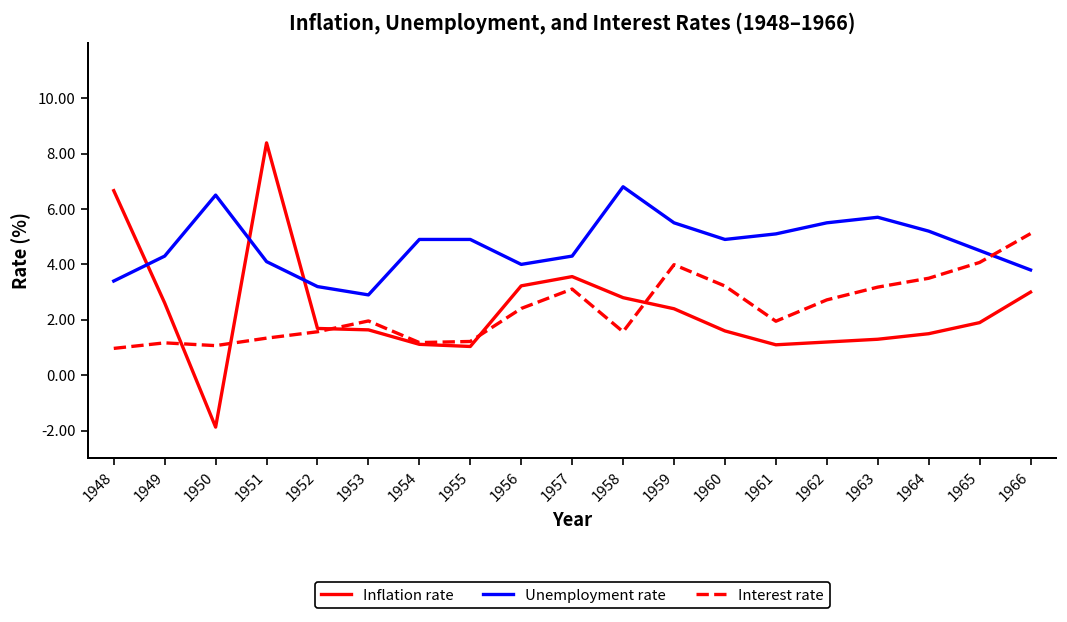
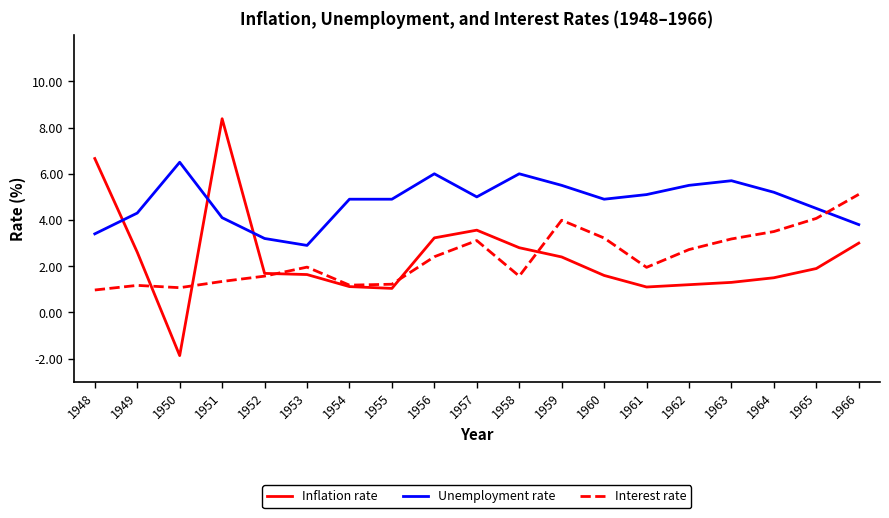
  {
    "Unemployment rate": {
      "1948": 3.4,
      "1949": 4.3,
      "1950": 6.5,
      "1951": 4.1,
      "1952": 3.2,
      "1953": 2.9,
      "1954": 4.9,
      "1955": 4.9,
-     "1956": 4,
-     "1957": 4.3,
-     "1958": 6.8,
+     "1956": 6,
+     "1957": 5.0,
+     "1958": 6.0,
      "1959": 5.5,
      "1960": 4.9,
      "1961": 5.1,
      "1962": 5.5,
      "1963": 5.7,
      "1964": 5.2,
      "1965": 4.5,
      "1966": 3.8
    }
  }
